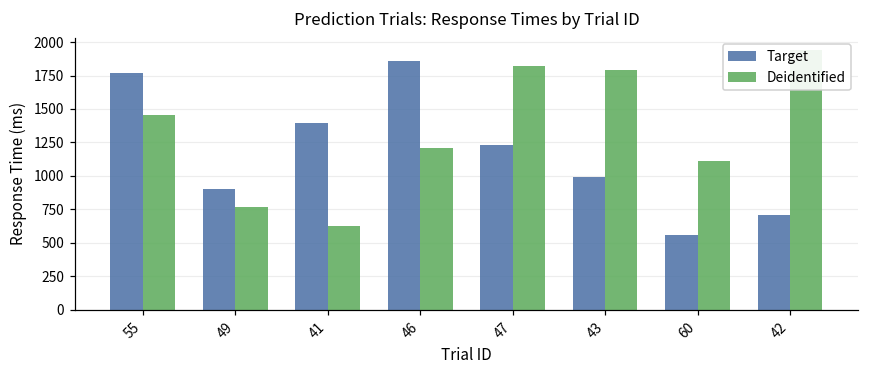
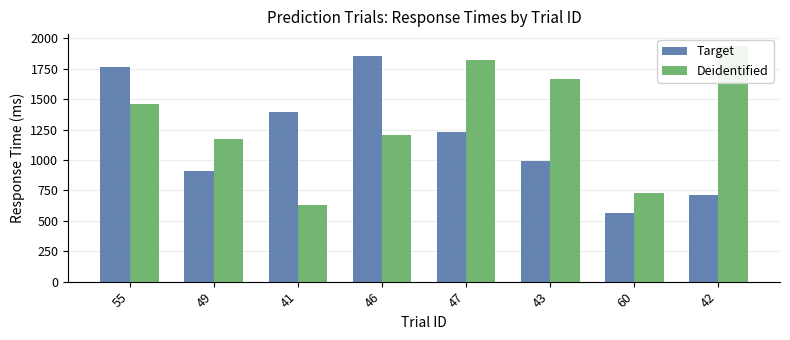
  {
    "Target": {
      "55": 1770,
      "49": 910,
      "41": 1390,
      "46": 1860,
      "47": 1230,
      "43": 990,
      "60": 560,
      "42": 710
    },
    "Deidentified": {
      "55": 1460,
-     "49": 770,
+     "49": 1180,
      "41": 630,
      "46": 1210,
      "47": 1820,
-     "43": 1790,
-     "60": 1110
+     "43": 1670,
+     "60": 730
    }
  }
